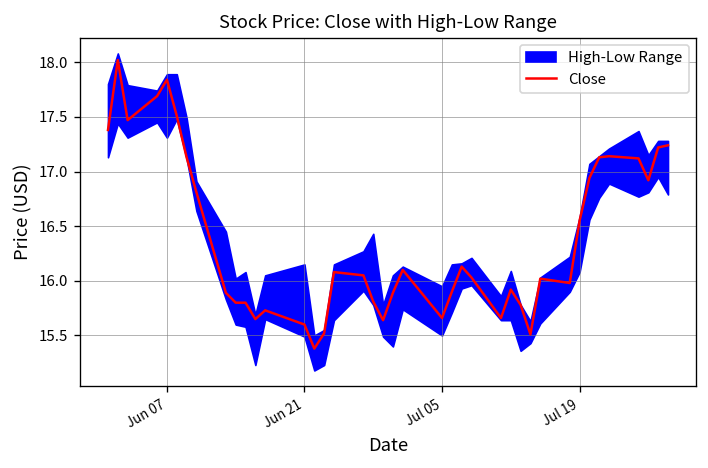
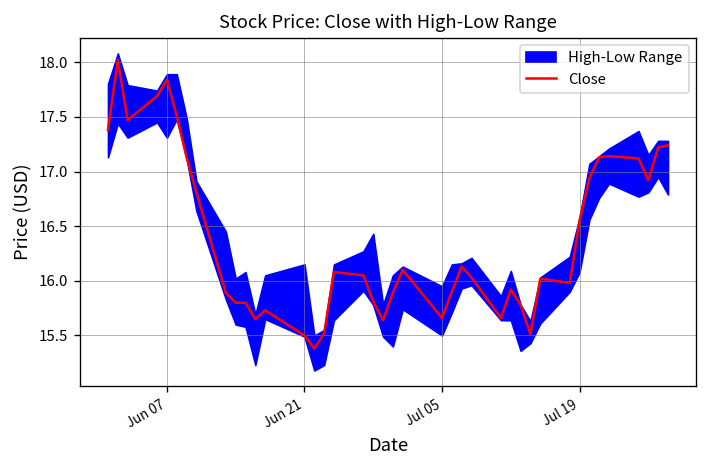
  {
    "Close": {
      "Jun 07": 17.8,
-     "Jun 21": 15.6,
+     "Jun 21": 15.5,
      "Jul 05": 15.7,
      "Jul 19": 16.6
    }
  }
